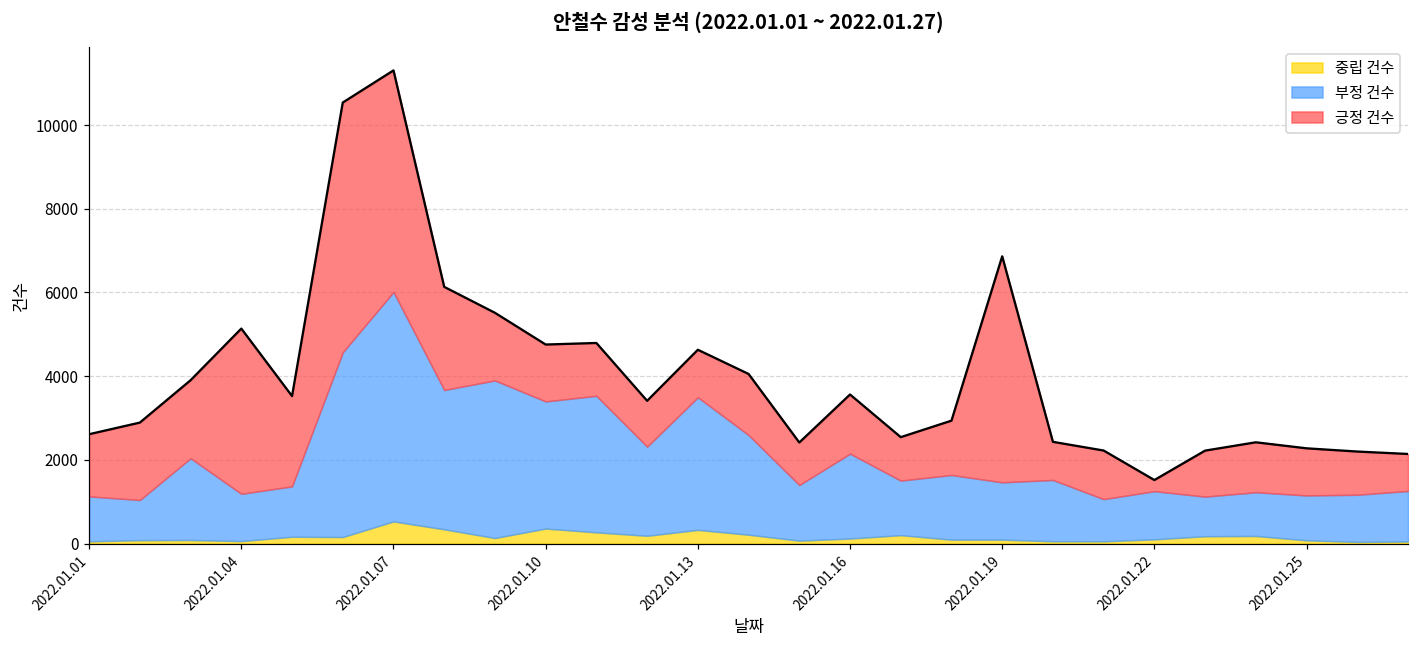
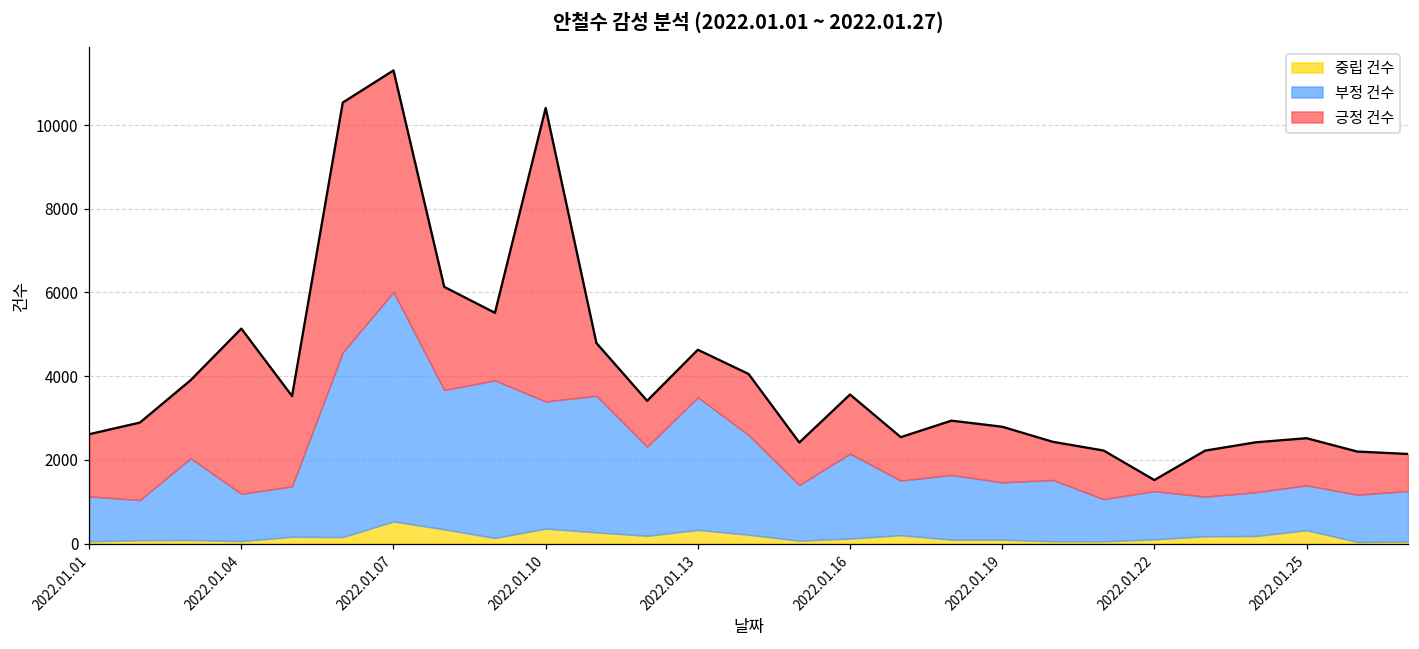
  {
    "중립 건수": {
      "2022.01.07": 500,
      "2022.01.10": 400,
      "2022.01.13": 300,
      "2022.01.16": 100,
      "2022.01.19": 100,
      "2022.01.22": 100,
-     "2022.01.25": 100
+     "2022.01.25": 300
    },
    "부정 건수": {
      "2022.01.01": 1100,
      "2022.01.04": 1100,
      "2022.01.07": 5500,
      "2022.01.10": 3000,
      "2022.01.13": 3200,
      "2022.01.16": 2000,
      "2022.01.19": 1400,
      "2022.01.22": 1200,
      "2022.01.25": 1100
    },
    "긍정 건수": {
      "2022.01.01": 1500,
      "2022.01.04": 3900,
      "2022.01.07": 5300,
-     "2022.01.10": 1400,
+     "2022.01.10": 7000,
      "2022.01.13": 1100,
      "2022.01.16": 1400,
-     "2022.01.19": 5400,
+     "2022.01.19": 1300,
      "2022.01.22": 300,
      "2022.01.25": 1100
    }
  }
